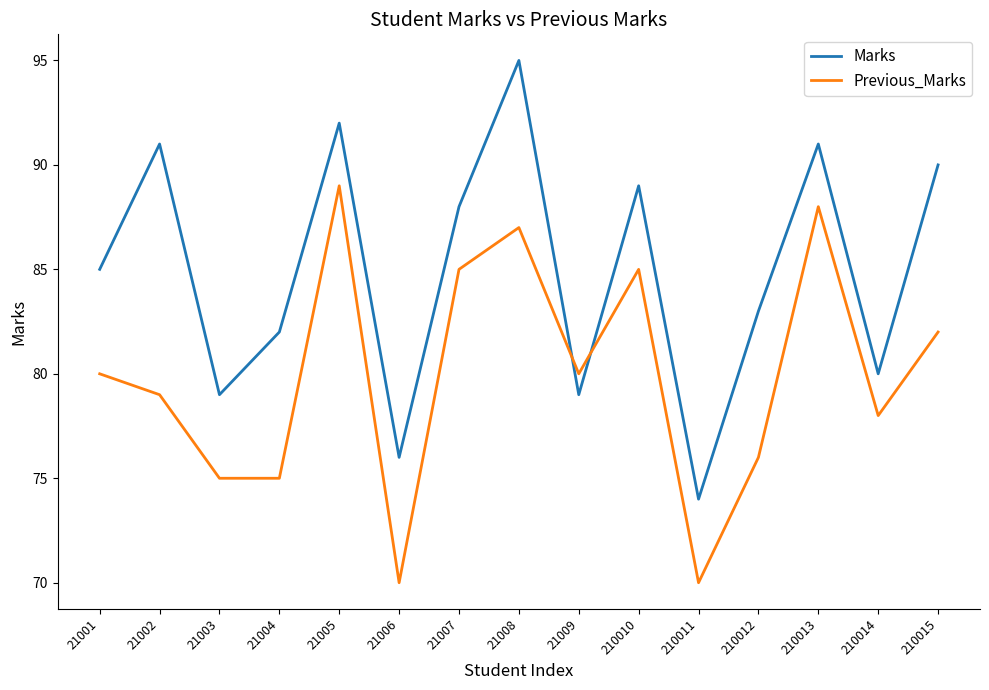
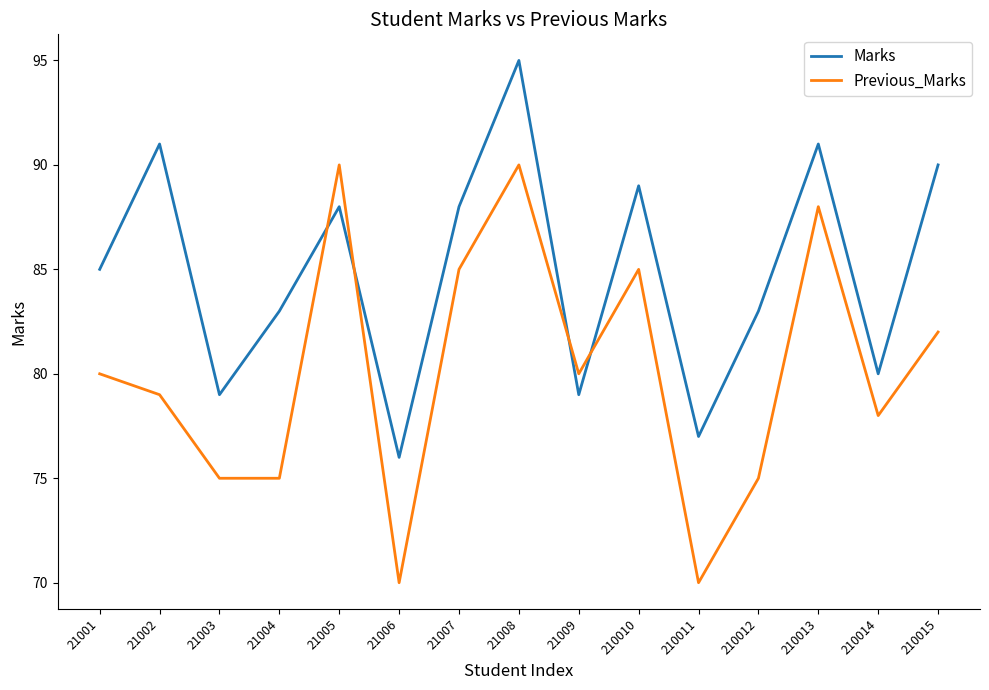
  {
    "Marks": {
      "21001": 85,
      "21002": 91,
      "21003": 79,
-     "21004": 82,
-     "21005": 92,
+     "21004": 83,
+     "21005": 88,
      "21006": 76,
      "21007": 88,
      "21008": 95,
      "21009": 79,
      "210010": 89,
-     "210011": 74,
+     "210011": 77,
      "210012": 83,
      "210013": 91,
      "210014": 80,
      "210015": 90
    },
    "Previous_Marks": {
      "21001": 80,
      "21002": 79,
      "21003": 75,
      "21004": 75,
-     "21005": 89,
+     "21005": 90,
      "21006": 70,
      "21007": 85,
-     "21008": 87,
+     "21008": 90,
      "21009": 80,
      "210010": 85,
      "210011": 70,
-     "210012": 76,
+     "210012": 75,
      "210013": 88,
      "210014": 78,
      "210015": 82
    }
  }
